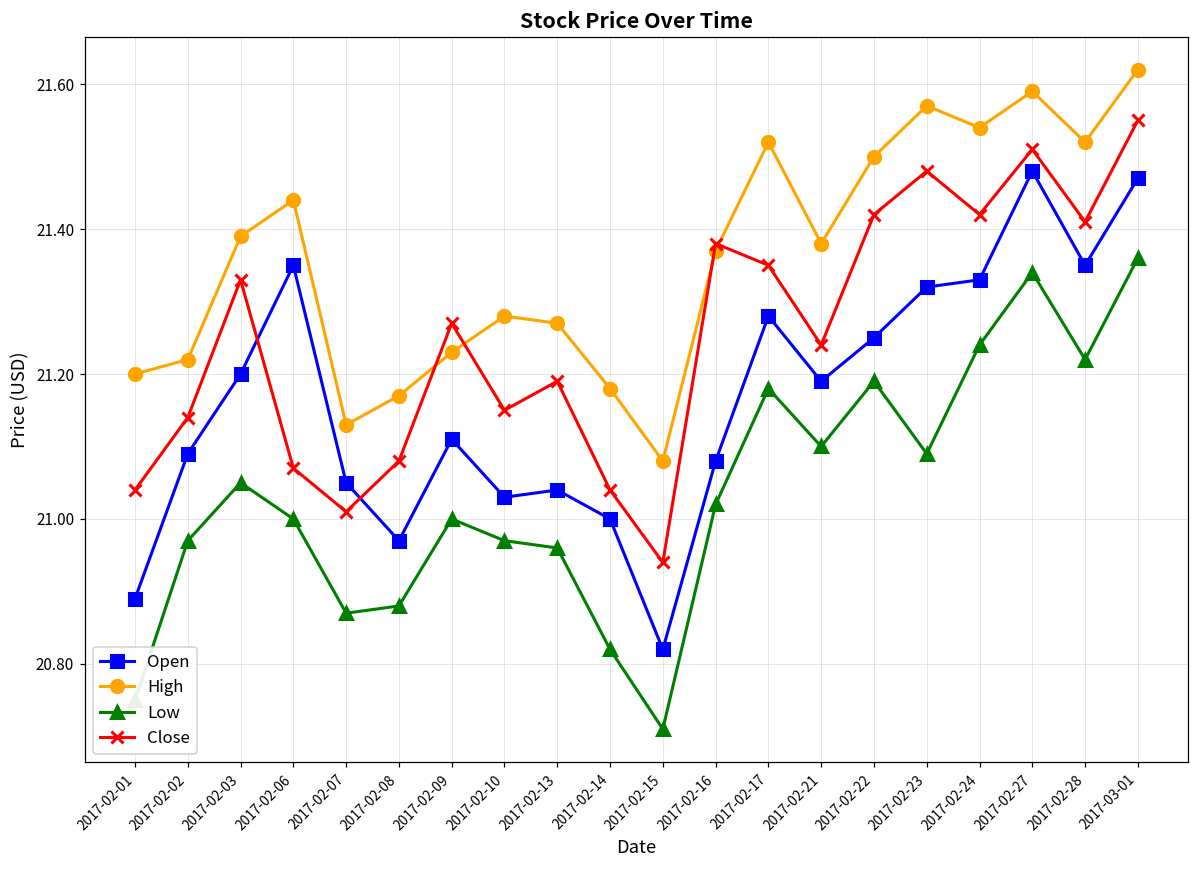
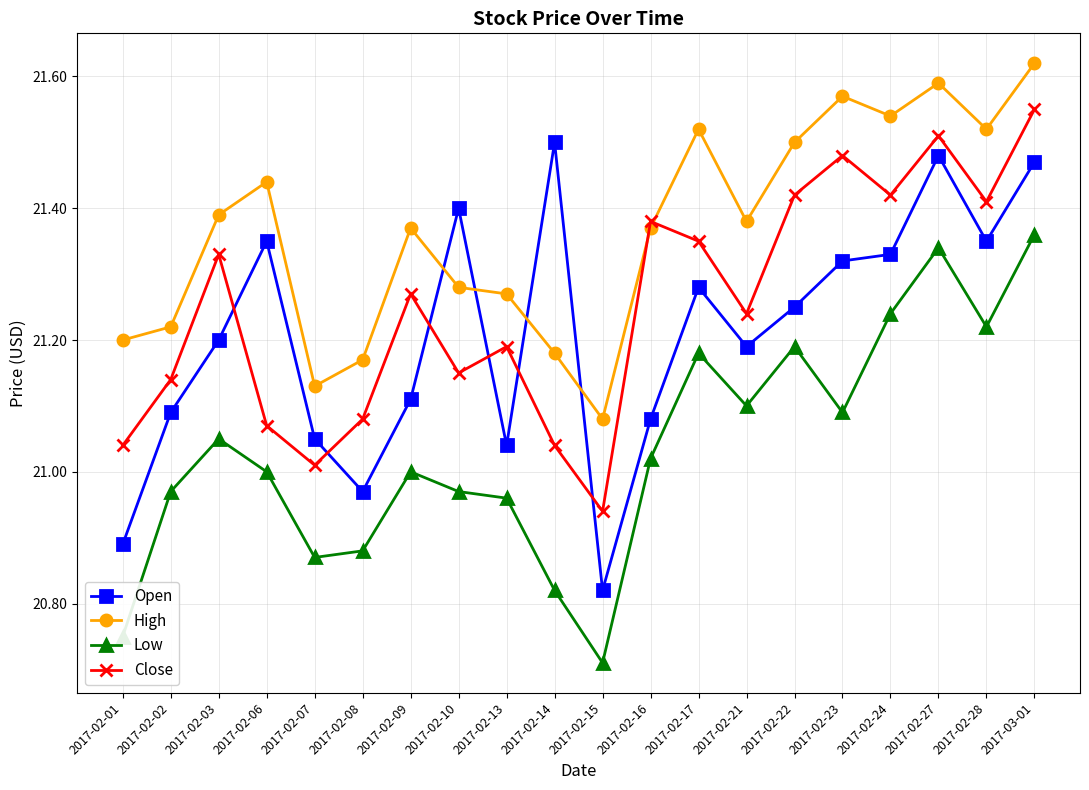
  {
    "Open": {
      "2017-02-01": 20.89,
      "2017-02-02": 21.09,
      "2017-02-03": 21.20,
      "2017-02-06": 21.35,
      "2017-02-07": 21.05,
      "2017-02-08": 20.97,
      "2017-02-09": 21.11,
-     "2017-02-10": 21.03,
+     "2017-02-10": 21.40,
      "2017-02-13": 21.04,
-     "2017-02-14": 21.0,
+     "2017-02-14": 21.5,
      "2017-02-15": 20.82,
      "2017-02-16": 21.08,
      "2017-02-17": 21.28,
      "2017-02-21": 21.19,
      "2017-02-22": 21.25,
      "2017-02-23": 21.32,
      "2017-02-24": 21.33,
      "2017-02-27": 21.48,
      "2017-02-28": 21.35,
      "2017-03-01": 21.47
    },
    "High": {
      "2017-02-01": 21.20,
      "2017-02-02": 21.22,
      "2017-02-03": 21.39,
      "2017-02-06": 21.44,
      "2017-02-07": 21.13,
      "2017-02-08": 21.17,
-     "2017-02-09": 21.23,
+     "2017-02-09": 21.37,
      "2017-02-10": 21.28,
      "2017-02-13": 21.27,
      "2017-02-14": 21.18,
      "2017-02-15": 21.08,
      "2017-02-16": 21.37,
      "2017-02-17": 21.52,
      "2017-02-21": 21.38,
      "2017-02-22": 21.50,
      "2017-02-23": 21.57,
      "2017-02-24": 21.54,
      "2017-02-27": 21.59,
      "2017-02-28": 21.52,
      "2017-03-01": 21.62
    },
    "Low": {
      "2017-02-02": 20.97,
      "2017-02-03": 21.05,
      "2017-02-06": 21.00,
      "2017-02-07": 20.87,
      "2017-02-08": 20.88,
      "2017-02-09": 21.00,
      "2017-02-10": 20.97,
      "2017-02-13": 20.96,
      "2017-02-14": 20.82,
      "2017-02-15": 20.71,
      "2017-02-16": 21.02,
      "2017-02-17": 21.18,
      "2017-02-21": 21.10,
      "2017-02-22": 21.19,
      "2017-02-23": 21.09,
      "2017-02-24": 21.24,
      "2017-02-27": 21.34,
      "2017-02-28": 21.22,
      "2017-03-01": 21.36
    },
    "Close": {
      "2017-02-01": 21.04,
      "2017-02-02": 21.14,
      "2017-02-03": 21.33,
      "2017-02-06": 21.07,
      "2017-02-07": 21.01,
      "2017-02-08": 21.08,
      "2017-02-09": 21.27,
      "2017-02-10": 21.15,
      "2017-02-13": 21.19,
      "2017-02-14": 21.04,
      "2017-02-15": 20.94,
      "2017-02-16": 21.38,
      "2017-02-17": 21.35,
      "2017-02-21": 21.24,
      "2017-02-22": 21.42,
      "2017-02-23": 21.48,
      "2017-02-24": 21.42,
      "2017-02-27": 21.51,
      "2017-02-28": 21.41,
      "2017-03-01": 21.55
    }
  }
